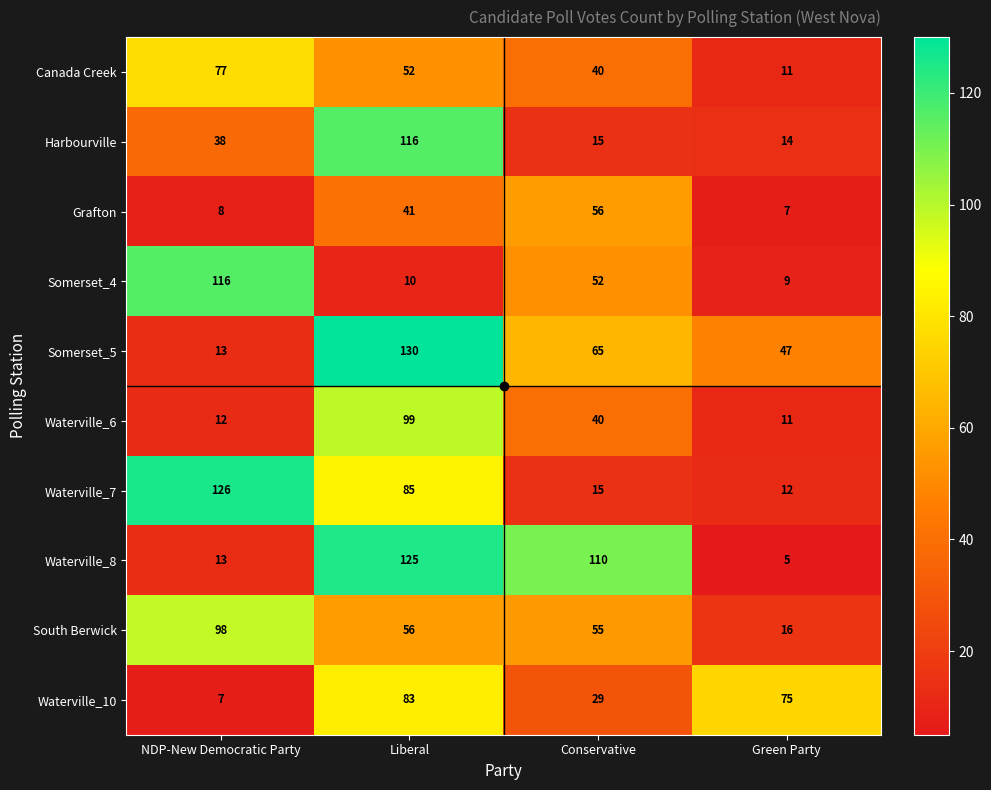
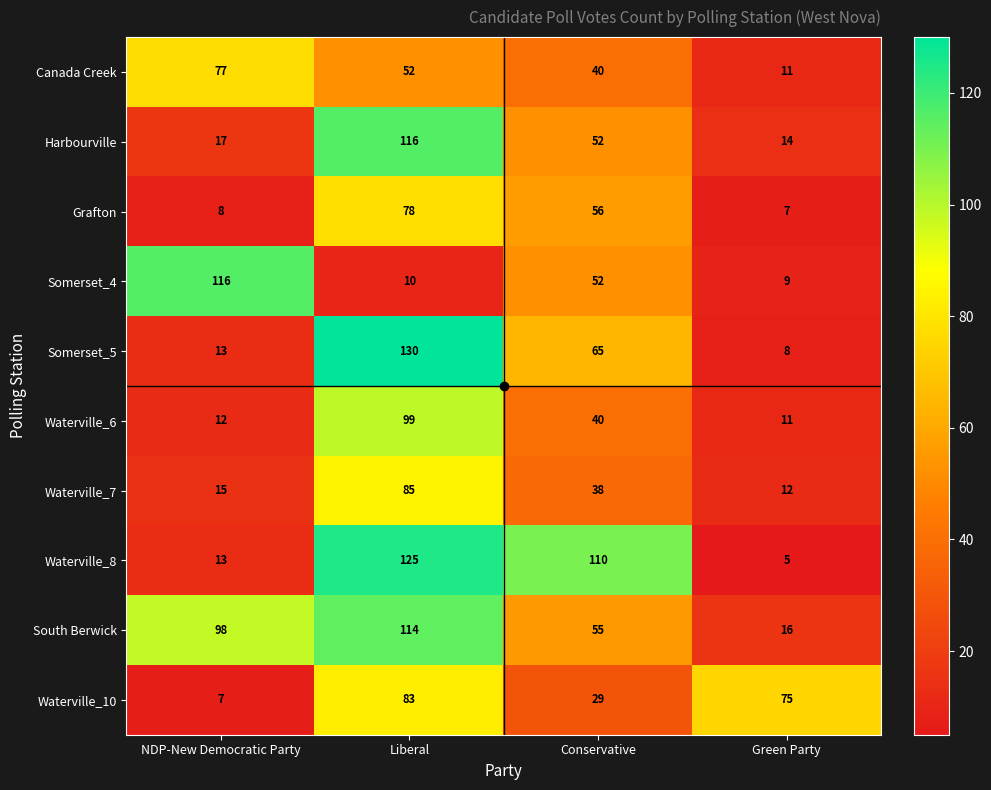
  {
    "Canada Creek": {
      "NDP-New Democratic Party": 77,
      "Liberal": 52,
      "Conservative": 40,
      "Green Party": 11
    },
    "Harbourville": {
-     "NDP-New Democratic Party": 38,
+     "NDP-New Democratic Party": 17,
      "Liberal": 116,
-     "Conservative": 15,
+     "Conservative": 52,
      "Green Party": 14
    },
    "Grafton": {
      "NDP-New Democratic Party": 8,
-     "Liberal": 41,
+     "Liberal": 78,
      "Conservative": 56,
      "Green Party": 7
    },
    "Somerset_4": {
      "NDP-New Democratic Party": 116,
      "Liberal": 10,
      "Conservative": 52,
      "Green Party": 9
    },
    "Somerset_5": {
      "NDP-New Democratic Party": 13,
      "Liberal": 130,
      "Conservative": 65,
-     "Green Party": 47
+     "Green Party": 8
    },
    "Waterville_6": {
      "NDP-New Democratic Party": 12,
      "Liberal": 99,
      "Conservative": 40,
      "Green Party": 11
    },
    "Waterville_7": {
-     "NDP-New Democratic Party": 126,
+     "NDP-New Democratic Party": 15,
      "Liberal": 85,
-     "Conservative": 15,
+     "Conservative": 38,
      "Green Party": 12
    },
    "Waterville_8": {
      "NDP-New Democratic Party": 13,
      "Liberal": 125,
      "Conservative": 110,
      "Green Party": 5
    },
    "South Berwick": {
      "NDP-New Democratic Party": 98,
-     "Liberal": 56,
+     "Liberal": 114,
      "Conservative": 55,
      "Green Party": 16
    },
    "Waterville_10": {
      "NDP-New Democratic Party": 7,
      "Liberal": 83,
      "Conservative": 29,
      "Green Party": 75
    }
  }
